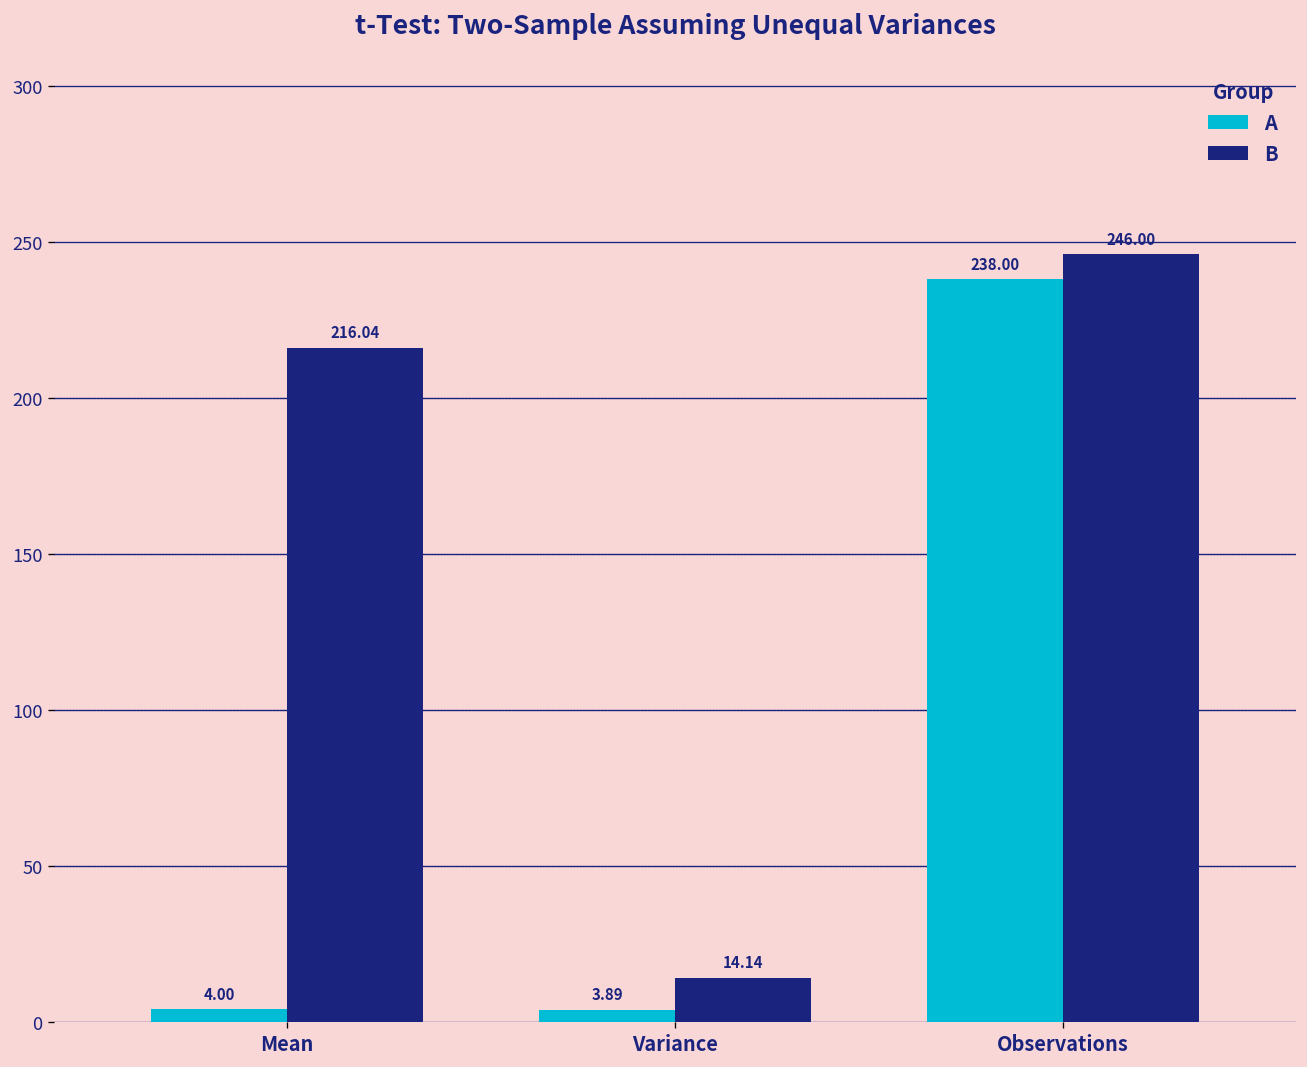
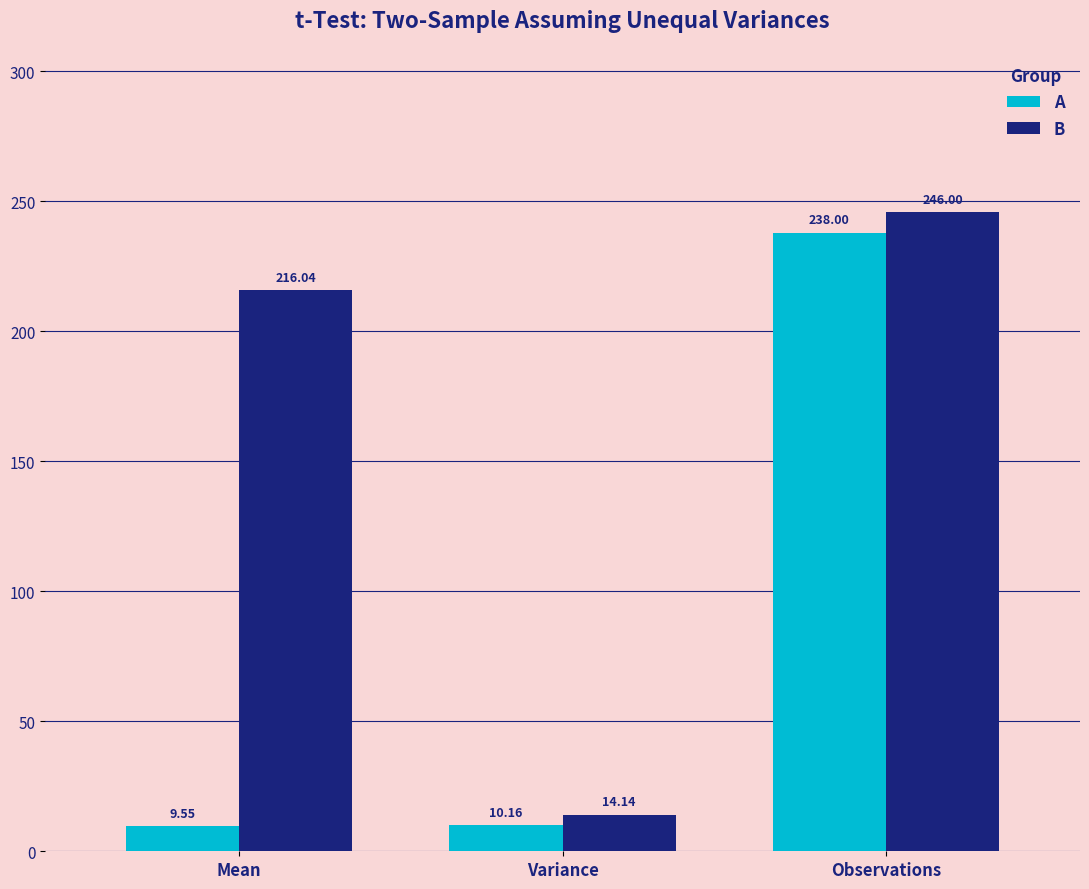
  {
    "A": {
-     "Mean": 4.00,
-     "Variance": 3.89,
+     "Mean": 9.55,
+     "Variance": 10.16,
      "Observations": 238.00
    },
    "B": {
      "Mean": 216.04,
      "Variance": 14.14,
      "Observations": 246.00
    }
  }
